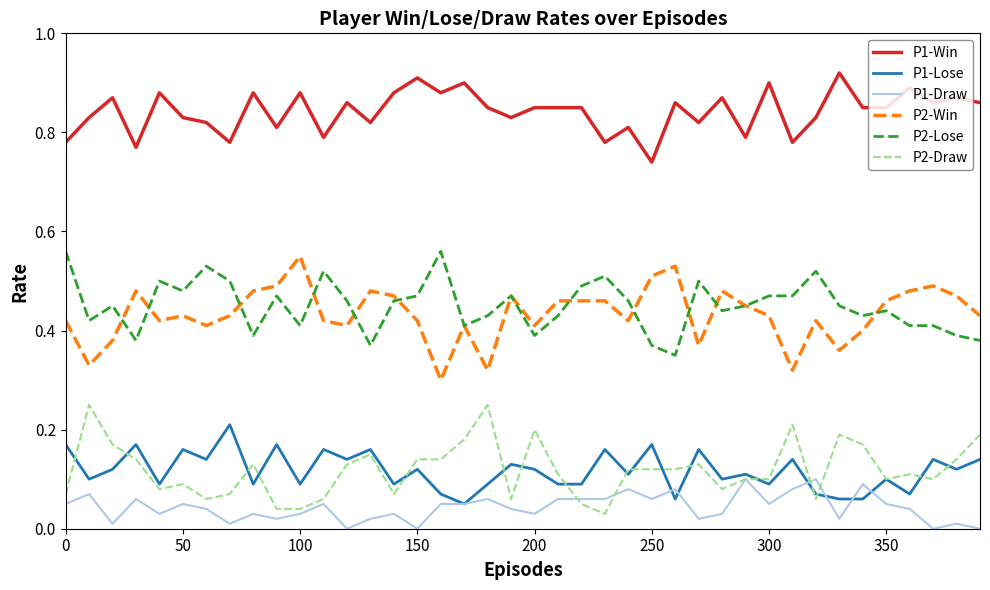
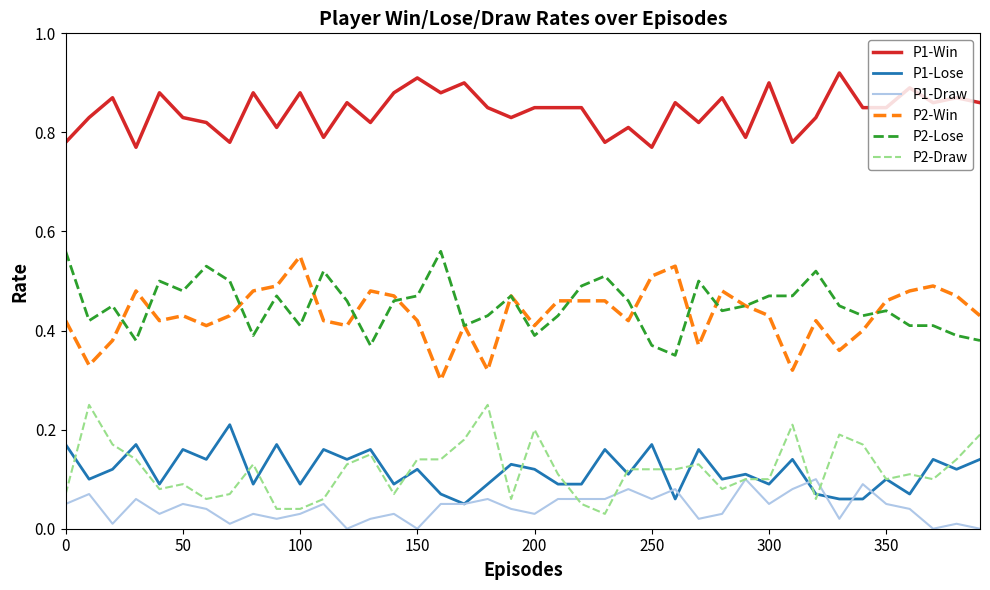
  {
    "P1-Win": {
      "0": 0.78,
      "50": 0.83,
      "100": 0.88,
      "150": 0.91,
      "200": 0.85,
-     "250": 0.74,
+     "250": 0.77,
      "300": 0.90
    },
    "P1-Lose": {
      "0": 0.17,
      "50": 0.16,
      "100": 0.09,
      "150": 0.12,
      "200": 0.12,
      "250": 0.17,
      "300": 0.09
    },
    "P1-Draw": {
      "0": 0.05,
      "50": 0.05,
      "100": 0.03,
      "150": 0.00,
      "200": 0.03,
      "250": 0.06,
      "300": 0.05,
      "350": 0.05
    },
    "P2-Win": {
      "0": 0.42,
      "50": 0.43,
      "100": 0.55,
      "150": 0.42,
      "200": 0.41,
      "250": 0.51,
      "300": 0.43,
      "350": 0.46
    },
    "P2-Lose": {
      "0": 0.56,
      "50": 0.48,
      "100": 0.41,
      "150": 0.47,
      "200": 0.39,
      "250": 0.37,
      "300": 0.47,
      "350": 0.44
    },
    "P2-Draw": {
      "0": 0.07,
      "50": 0.09,
      "100": 0.04,
      "150": 0.14,
      "200": 0.20,
      "250": 0.12,
      "300": 0.10
    }
  }
